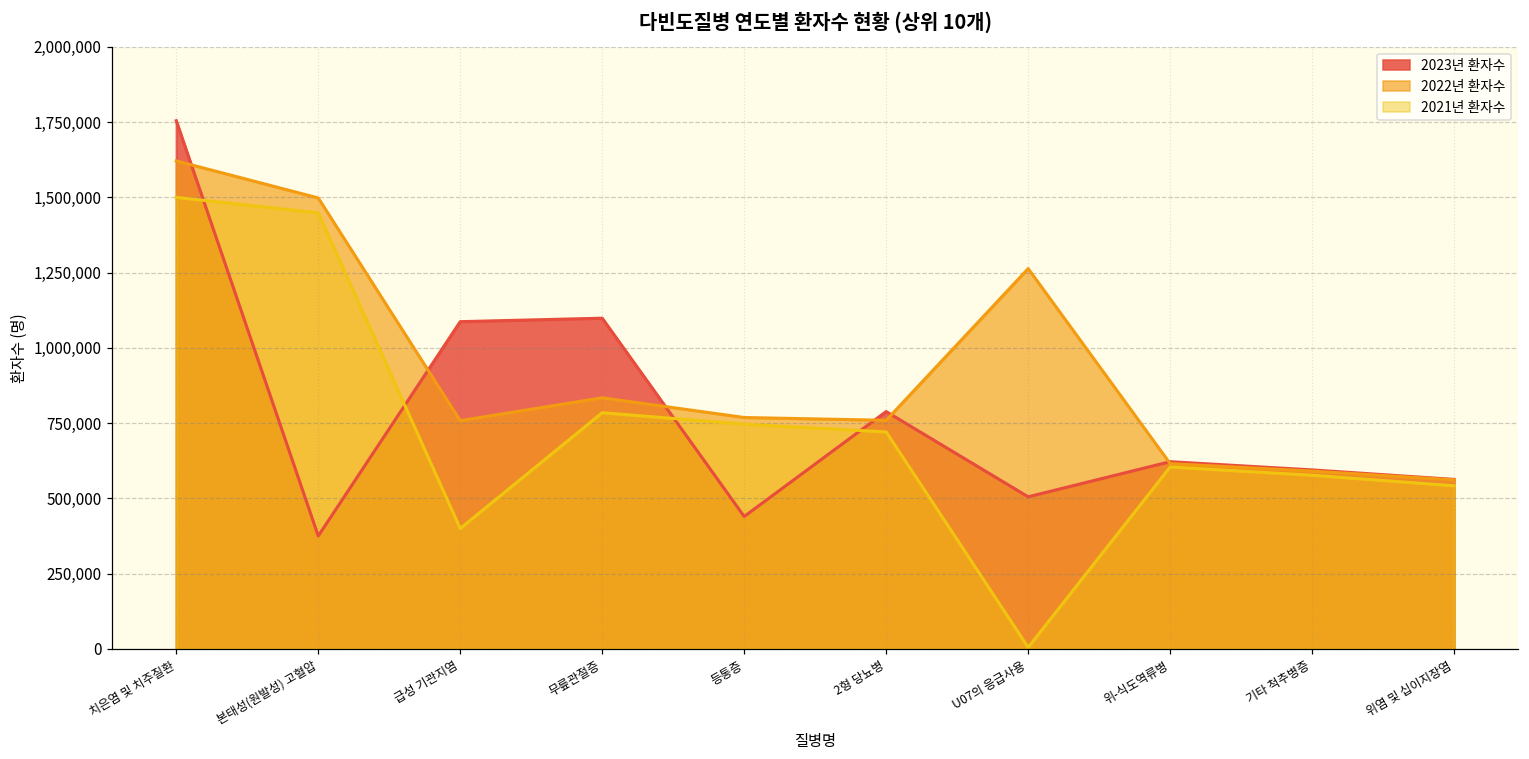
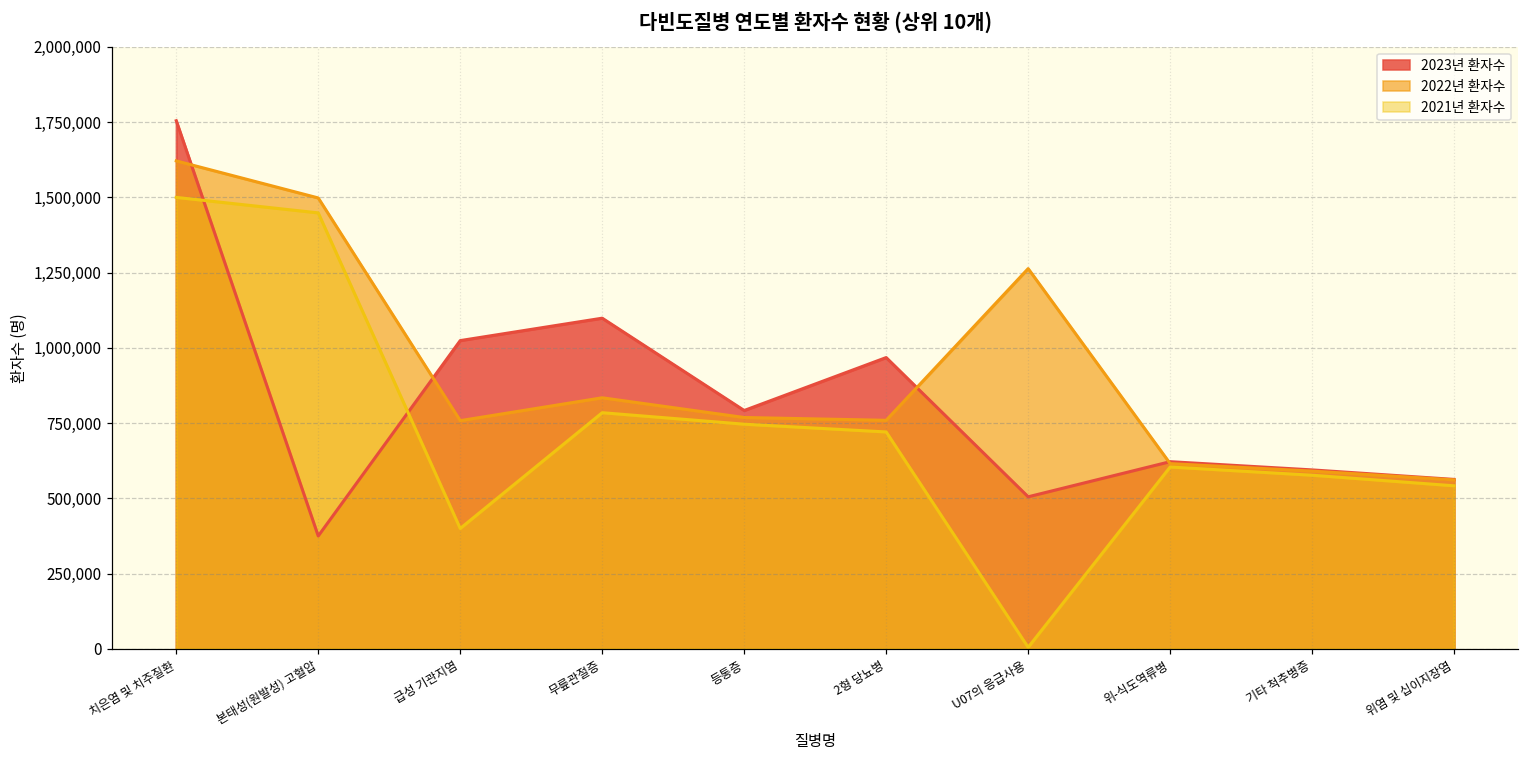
  {
    "2023년 환자수": {
      "치은염 및 치주질환": "1,750,000",
      "본태성(원발성) 고혈압": "370,000",
-     "급성 기관지염": "1,090,000",
+     "급성 기관지염": "1,020,000",
      "무릎관절증": "1,100,000",
-     "등통증": "440,000",
-     "2형 당뇨병": "790,000",
+     "등통증": "790,000",
+     "2형 당뇨병": "970,000",
      "U07의 응급사용": "510,000"
    }
  }
